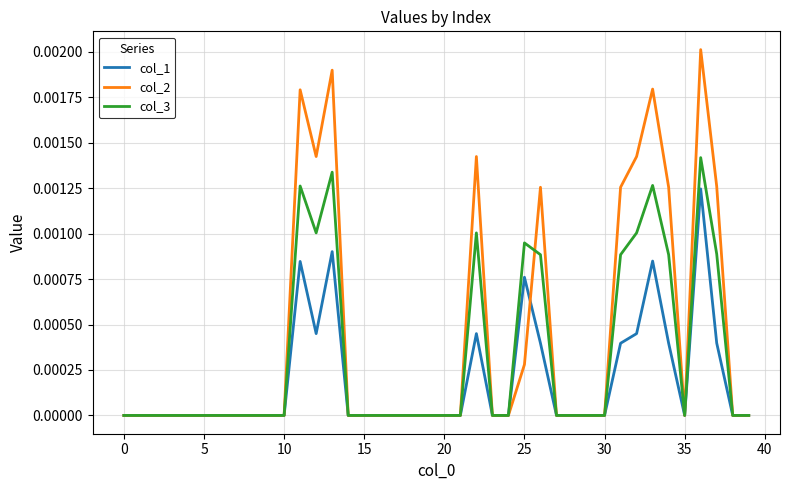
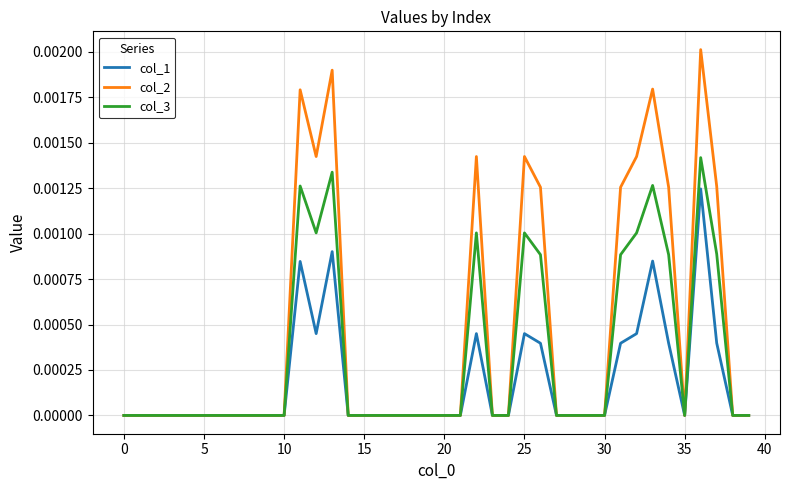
  {
    "col_1": {
-     "25": 0.00076
+     "25": 0.00045
    },
    "col_2": {
-     "25": 0.00028
+     "25": 0.00142
    },
    "col_3": {
-     "25": 0.00095
+     "25": 0.00100
    }
  }
